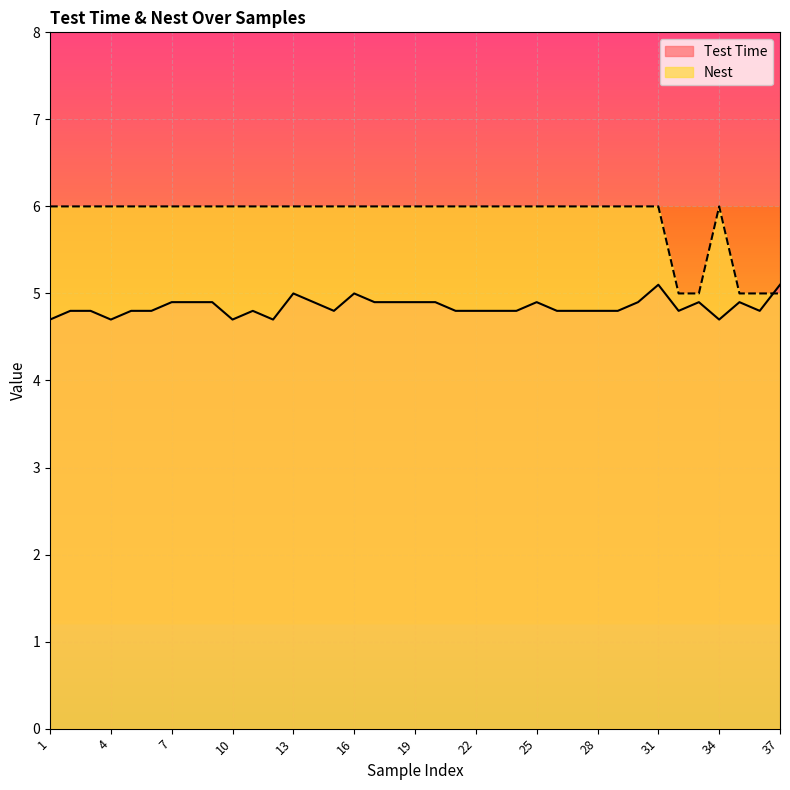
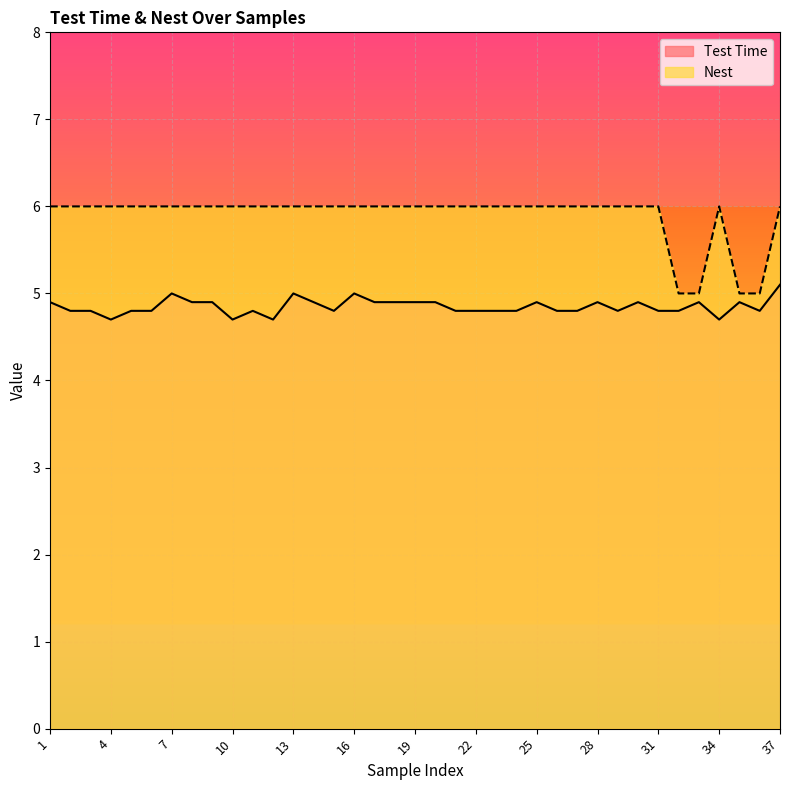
  {
    "Test Time": {
-     "1": 4.7,
+     "1": 4.9,
      "4": 4.7,
-     "7": 4.9,
+     "7": 5.0,
      "10": 4.7,
      "13": 5.0,
      "16": 5.0,
      "19": 4.9,
      "22": 4.8,
      "25": 4.9,
-     "28": 4.8,
-     "31": 5.1,
+     "28": 4.9,
+     "31": 4.8,
      "34": 4.7,
      "37": 5.1
    },
    "Nest": {
      "1": 6,
      "4": 6,
      "7": 6,
      "10": 6,
      "13": 6,
      "16": 6,
      "19": 6,
      "22": 6,
      "25": 6,
      "28": 6,
      "31": 6,
      "34": 6,
-     "37": 5
+     "37": 6
    }
  }
